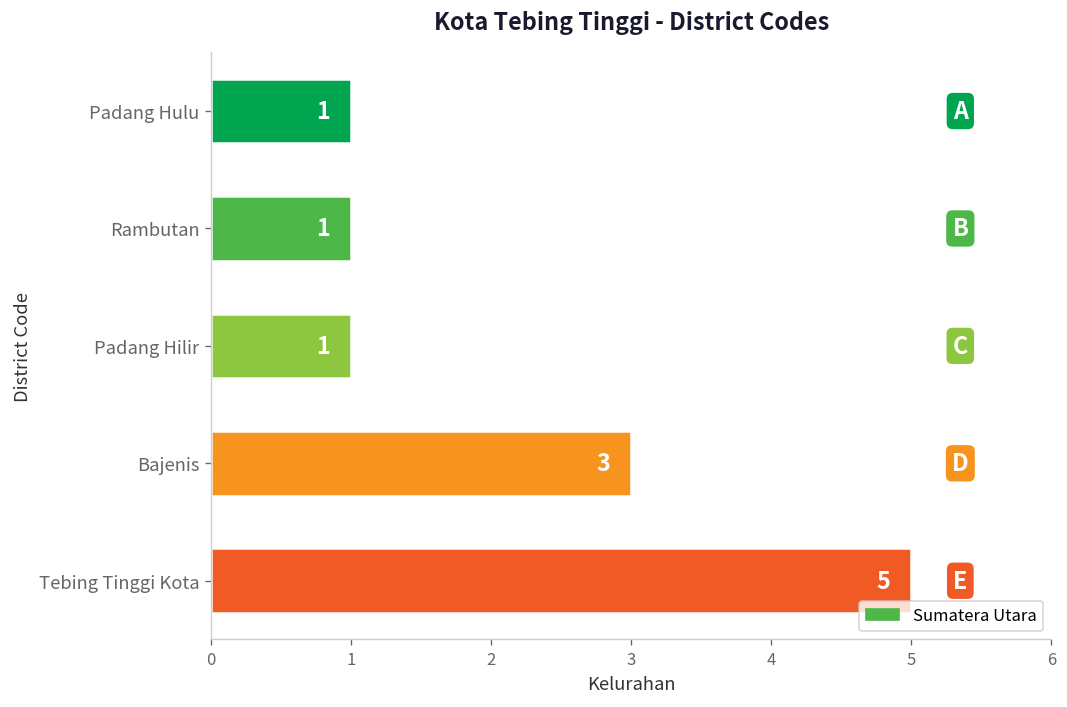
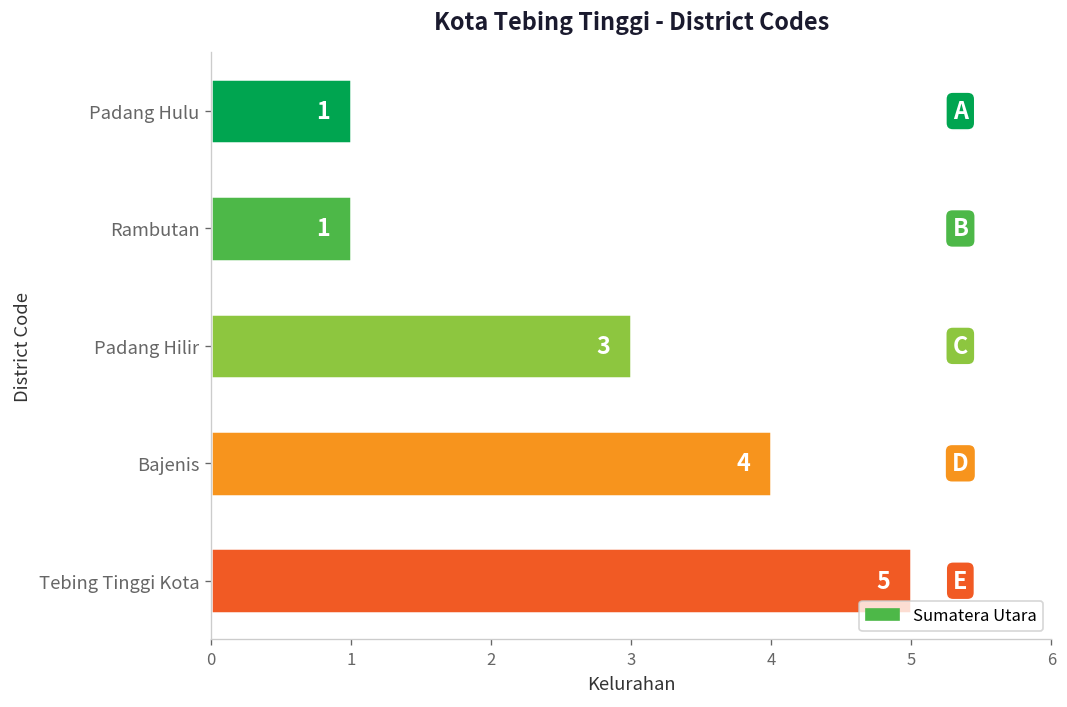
  {
    "Padang Hulu": 1,
    "Rambutan": 1,
-   "Padang Hilir": 1,
-   "Bajenis": 3,
+   "Padang Hilir": 3,
+   "Bajenis": 4,
    "Tebing Tinggi Kota": 5
  }
